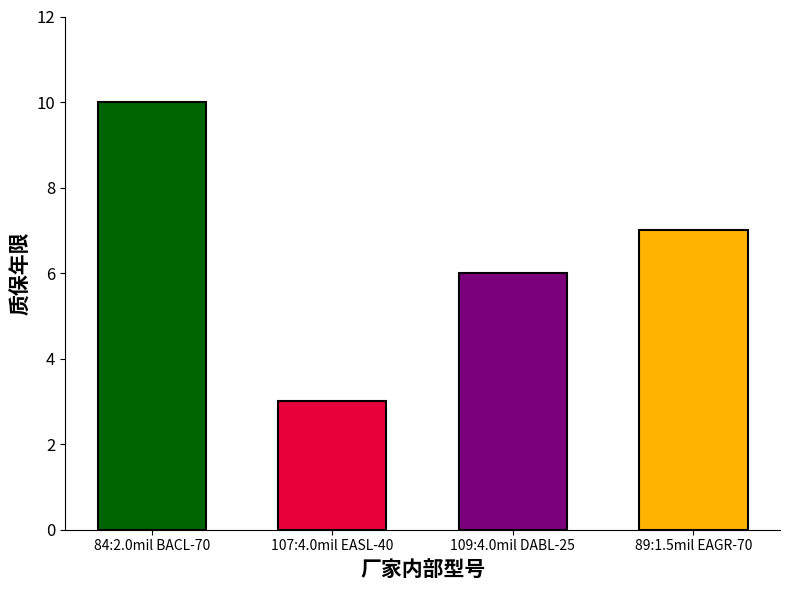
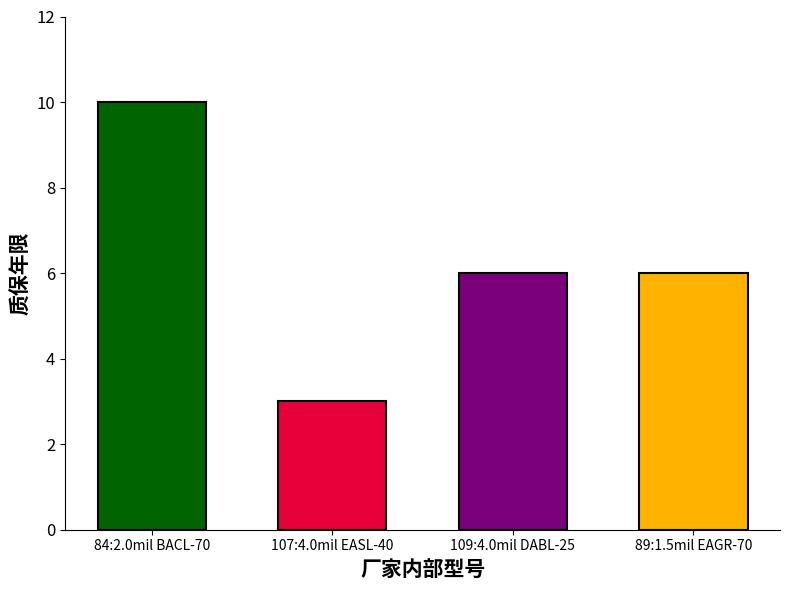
  {
    "84:2.0mil BACL-70": 10,
    "107:4.0mil EASL-40": 3,
    "109:4.0mil DABL-25": 6,
-   "89:1.5mil EAGR-70": 7
+   "89:1.5mil EAGR-70": 6
  }
